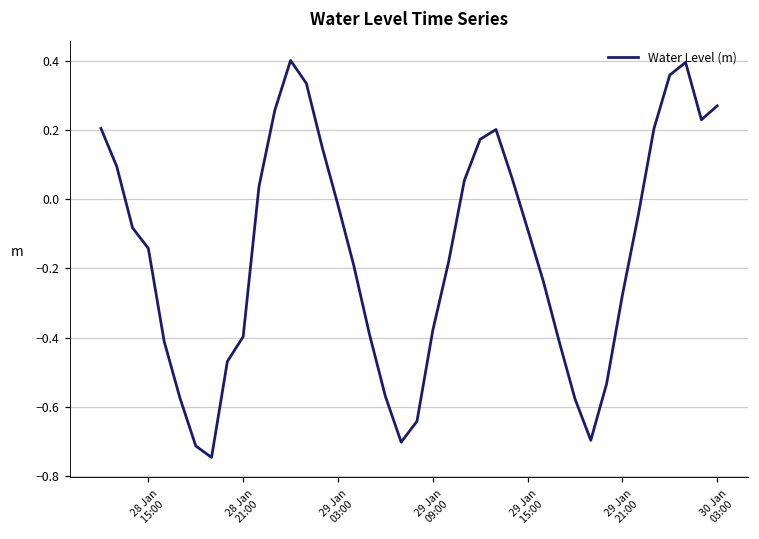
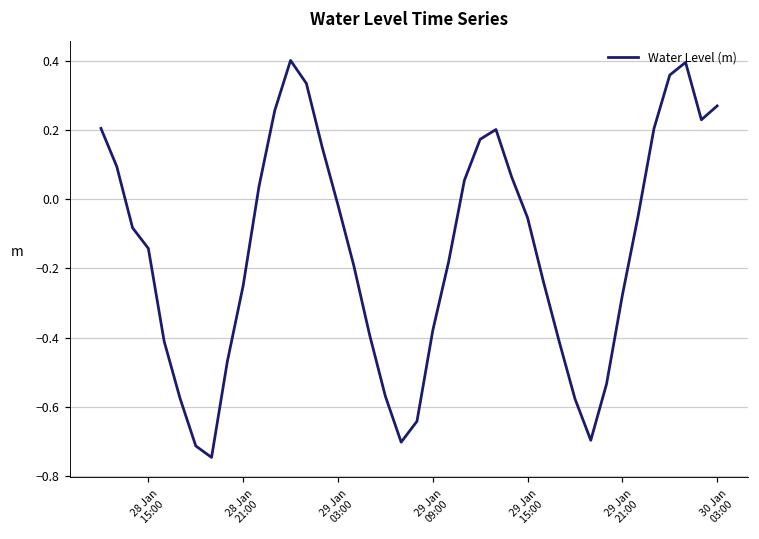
  {
    "28 Jan 15:00": -0.14,
-   "28 Jan 21:00": -0.40,
+   "28 Jan 21:00": -0.25,
    "29 Jan 03:00": -0.02,
    "29 Jan 09:00": -0.38,
-   "29 Jan 15:00": -0.09,
+   "29 Jan 15:00": -0.05,
    "29 Jan 21:00": -0.28,
    "30 Jan 03:00": 0.27
  }
